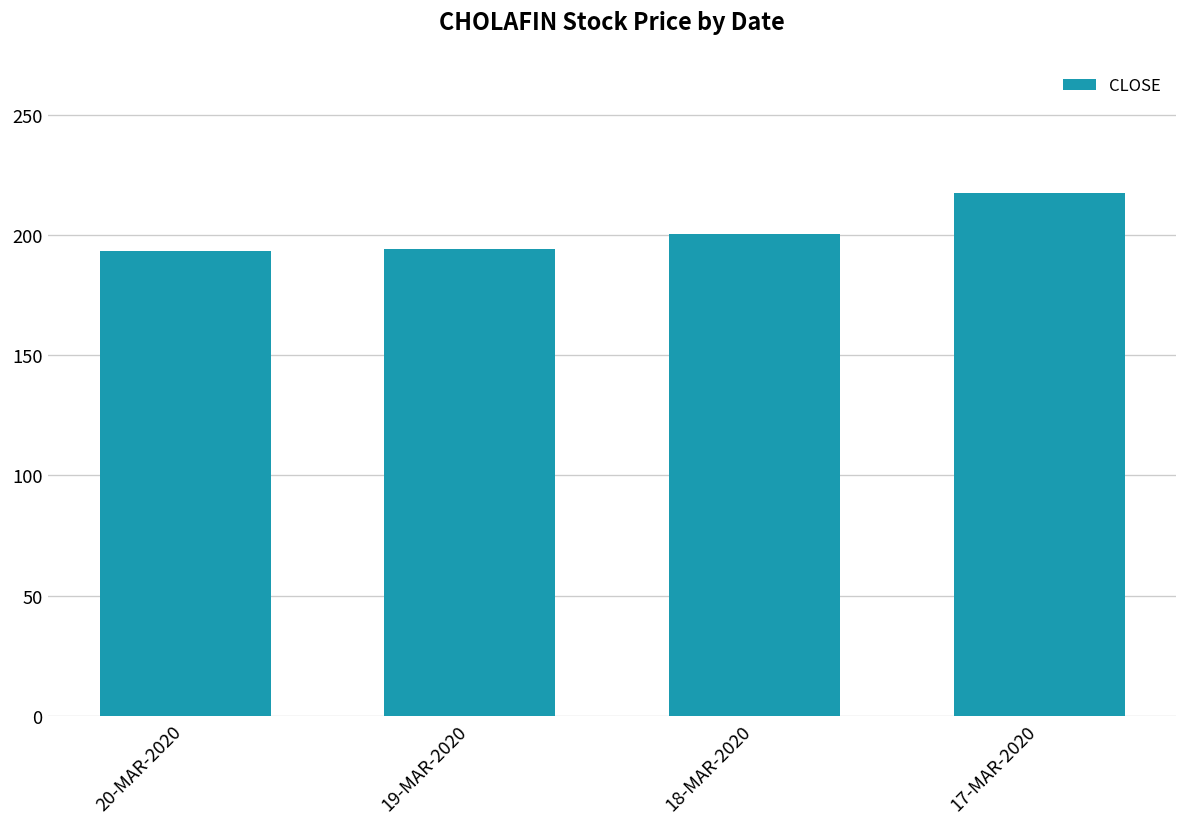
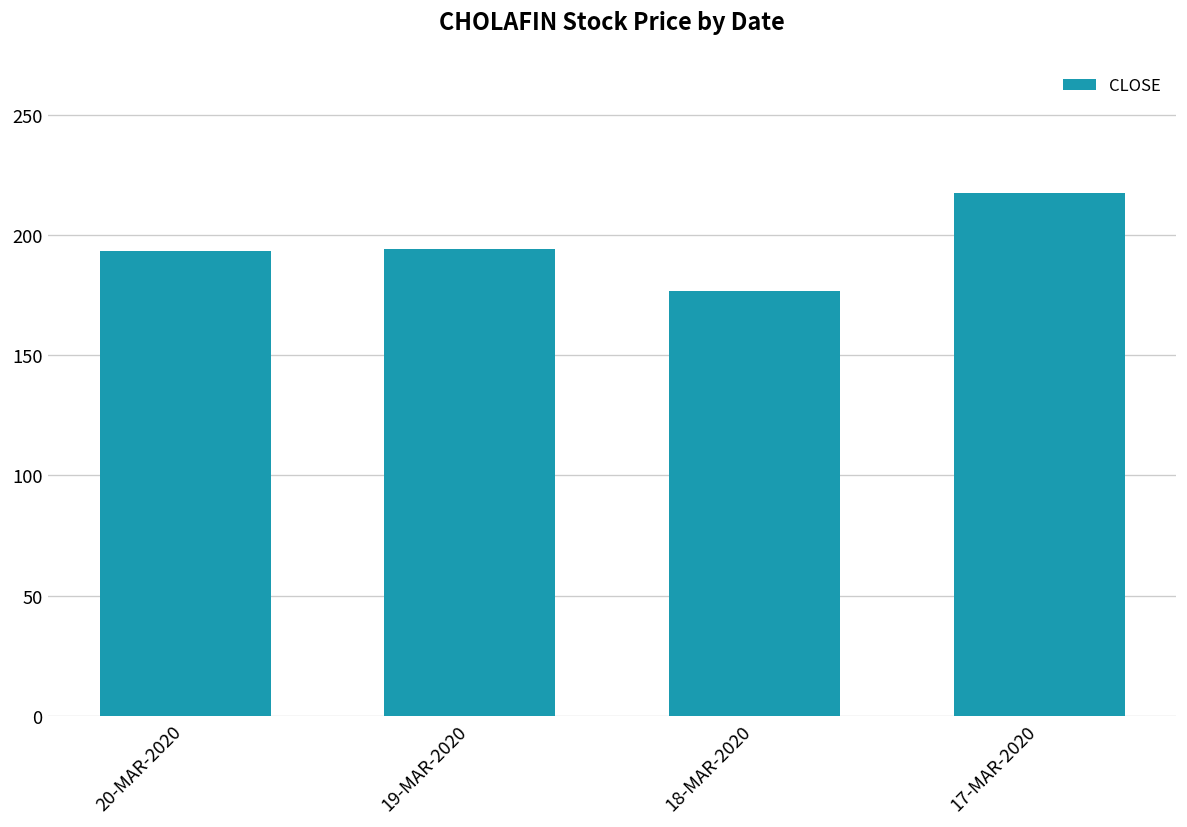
  {
    "20-MAR-2020": 193,
    "19-MAR-2020": 194,
-   "18-MAR-2020": 201,
+   "18-MAR-2020": 177,
    "17-MAR-2020": 217
  }
